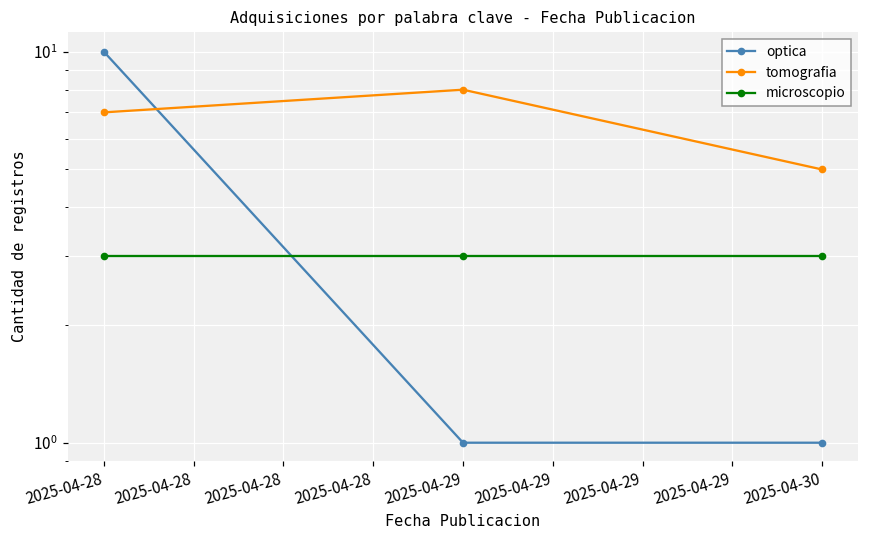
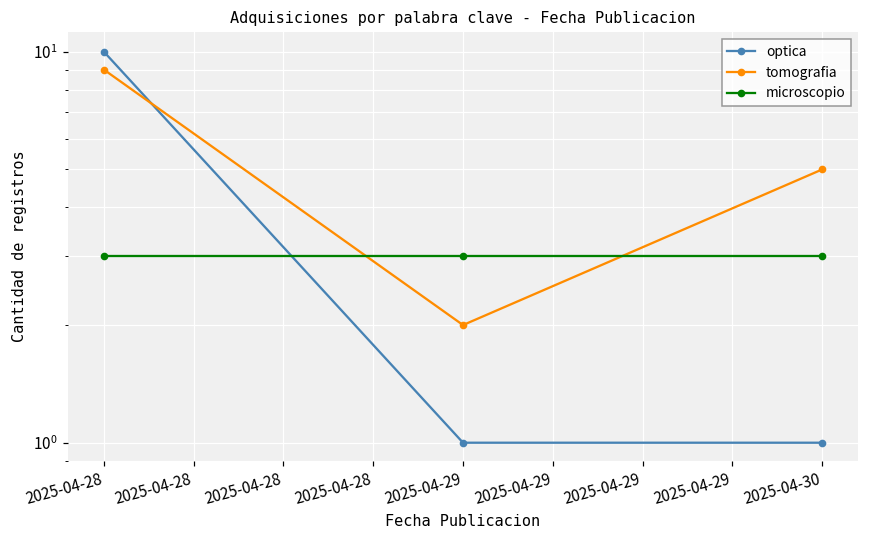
  {
    "optica": {
      "2025-04-28": 10,
      "2025-04-29": 1,
      "2025-04-30": 1
    },
    "tomografia": {
-     "2025-04-28": 7,
-     "2025-04-29": 8,
+     "2025-04-28": 9,
+     "2025-04-29": 2,
      "2025-04-30": 5
    },
    "microscopio": {
      "2025-04-28": 3,
      "2025-04-29": 3,
      "2025-04-30": 3
    }
  }
